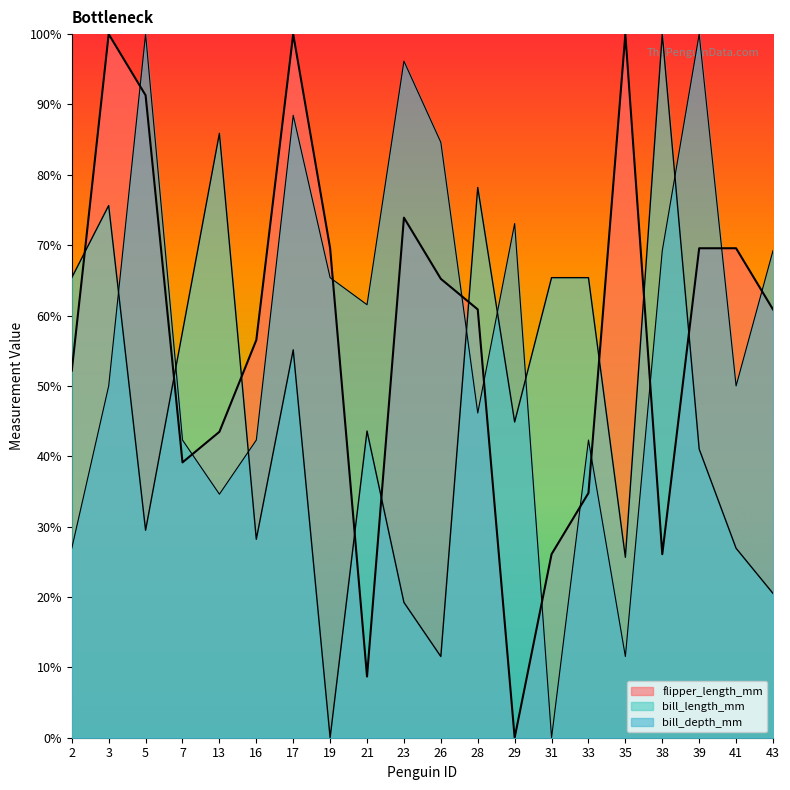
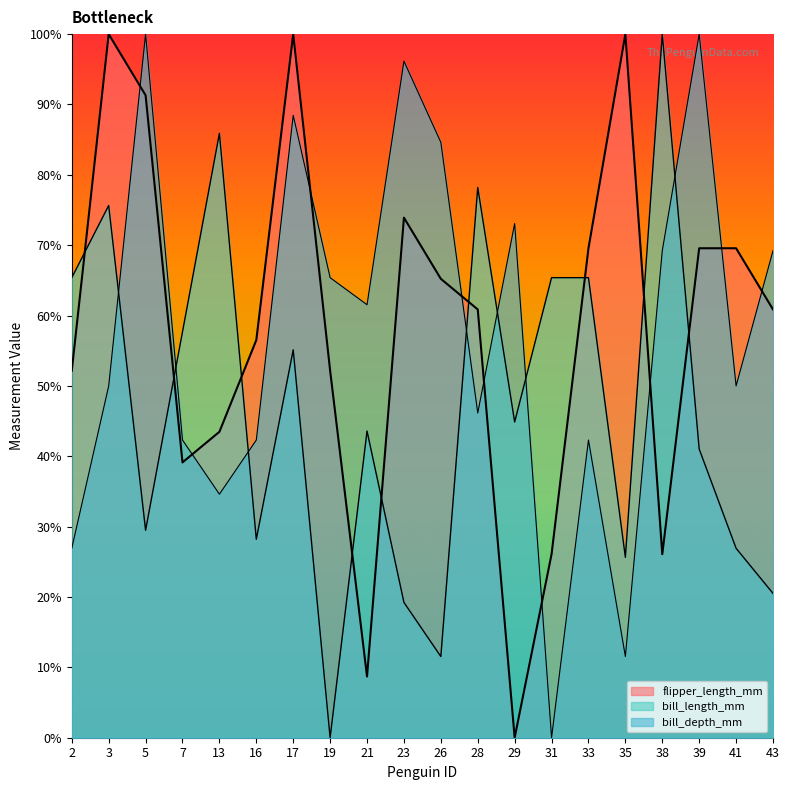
  {
    "flipper_length_mm": {
      "2": "52%",
      "3": "100%",
      "5": "91%",
      "7": "39%",
      "13": "43%",
      "16": "57%",
      "17": "100%",
-     "19": "70%",
+     "19": "52%",
      "21": "9%",
      "23": "74%",
      "26": "65%",
      "28": "61%",
      "29": "0%",
      "31": "26%",
-     "33": "35%",
+     "33": "70%",
      "35": "100%",
      "38": "26%",
      "39": "70%",
      "41": "70%",
      "43": "61%"
    }
  }
